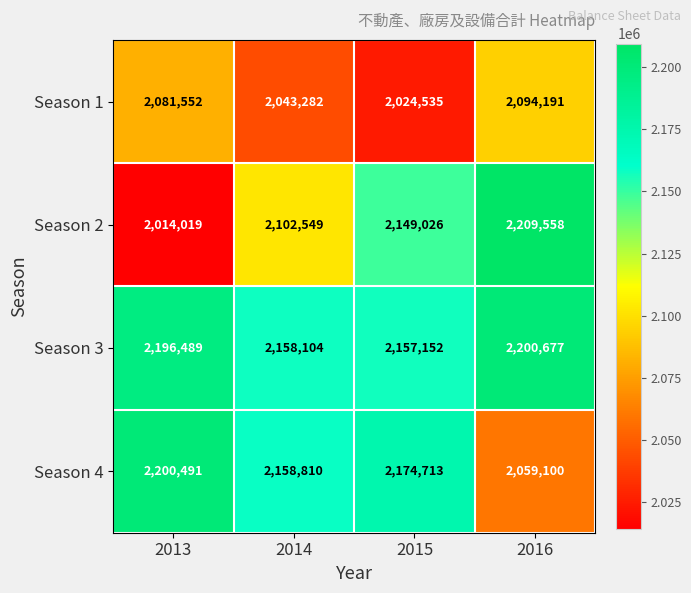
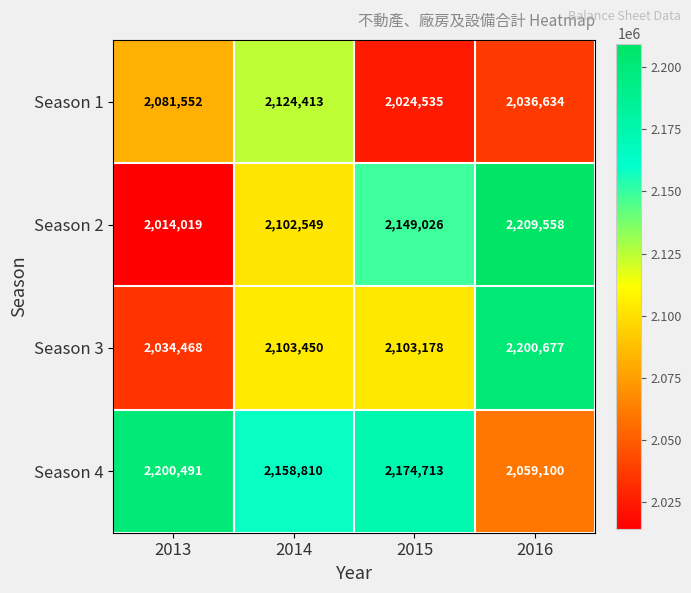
  {
    "Season 1": {
      "2013": "2,081,552",
-     "2014": "2,043,282",
+     "2014": "2,124,413",
      "2015": "2,024,535",
-     "2016": "2,094,191"
+     "2016": "2,036,634"
    },
    "Season 2": {
      "2013": "2,014,019",
      "2014": "2,102,549",
      "2015": "2,149,026",
      "2016": "2,209,558"
    },
    "Season 3": {
-     "2013": "2,196,489",
-     "2014": "2,158,104",
-     "2015": "2,157,152",
+     "2013": "2,034,468",
+     "2014": "2,103,450",
+     "2015": "2,103,178",
      "2016": "2,200,677"
    },
    "Season 4": {
      "2013": "2,200,491",
      "2014": "2,158,810",
      "2015": "2,174,713",
      "2016": "2,059,100"
    }
  }
